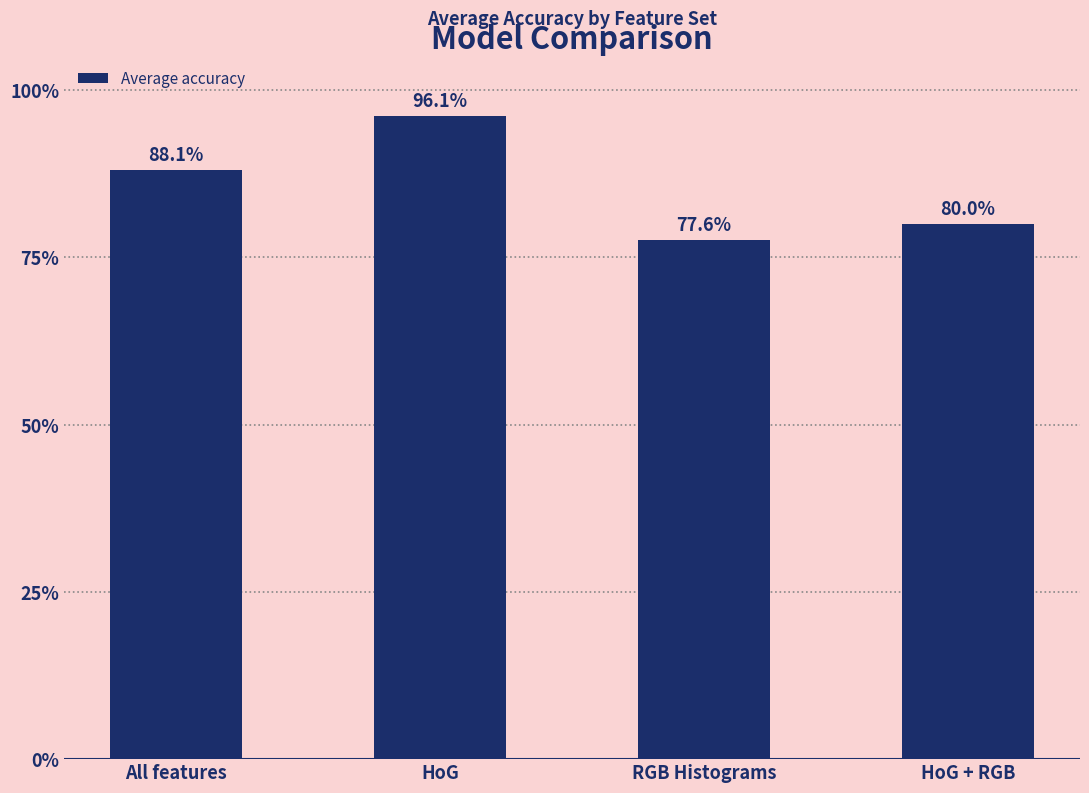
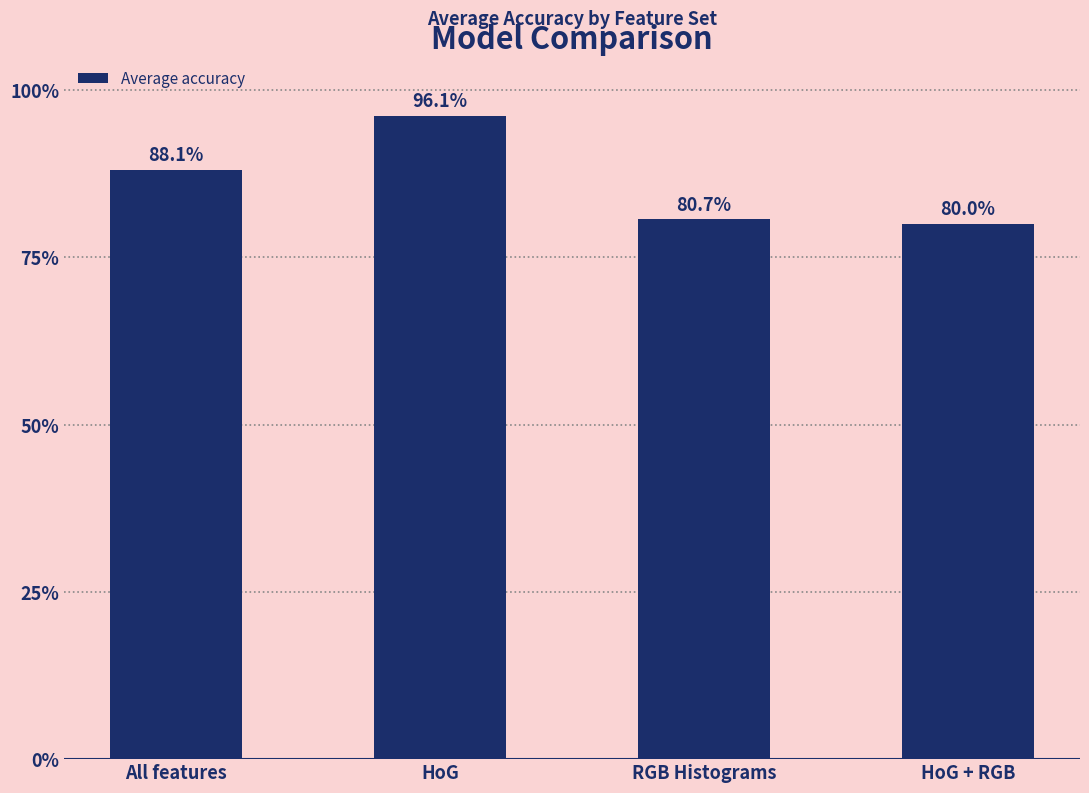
  {
    "All features": "88.1%",
    "HoG": "96.1%",
-   "RGB Histograms": "77.6%",
+   "RGB Histograms": "80.7%",
    "HoG + RGB": "80.0%"
  }
